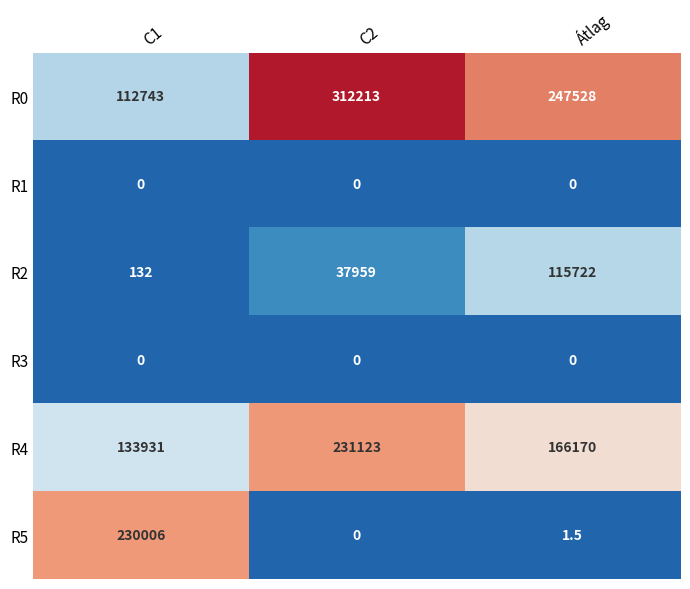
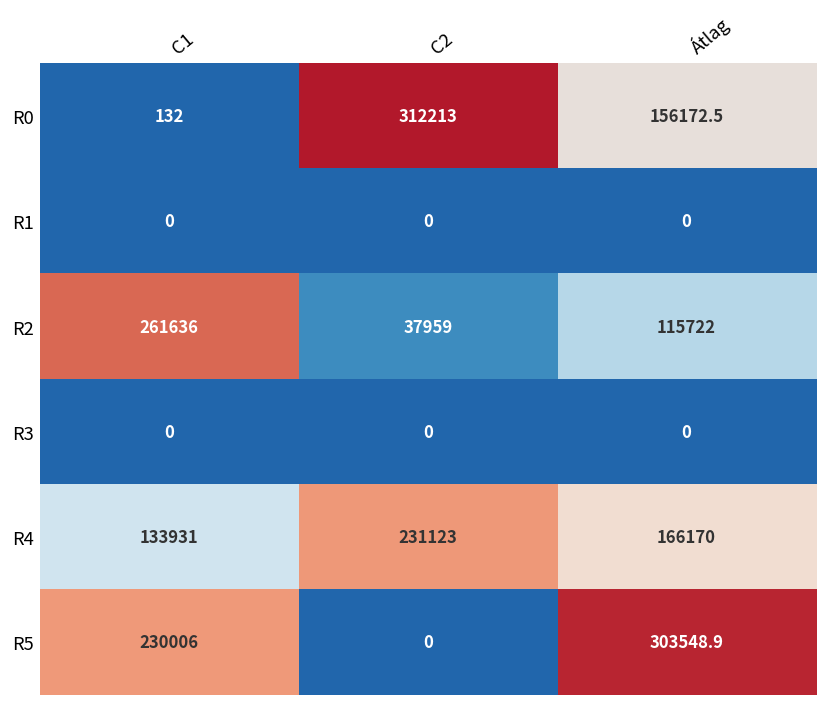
  {
    "R0": {
-     "C1": 112743,
+     "C1": 132,
      "C2": 312213,
-     "Átlag": 247528
+     "Átlag": 156172.5
    },
    "R1": {
      "C1": 0,
      "C2": 0,
      "Átlag": 0
    },
    "R2": {
-     "C1": 132,
+     "C1": 261636,
      "C2": 37959,
      "Átlag": 115722
    },
    "R3": {
      "C1": 0,
      "C2": 0,
      "Átlag": 0
    },
    "R4": {
      "C1": 133931,
      "C2": 231123,
      "Átlag": 166170
    },
    "R5": {
      "C1": 230006,
      "C2": 0,
-     "Átlag": 1.5
+     "Átlag": 303548.9
    }
  }
